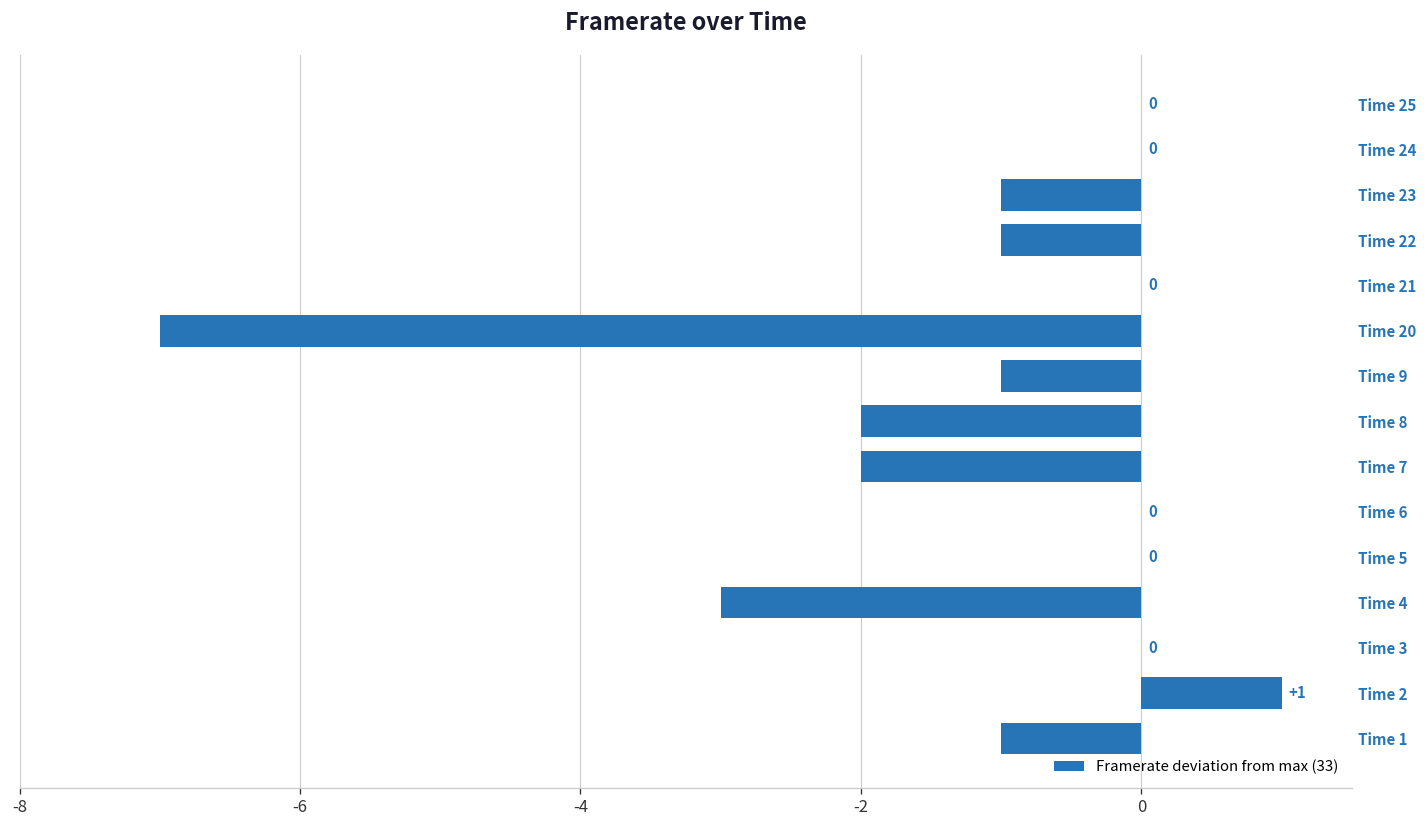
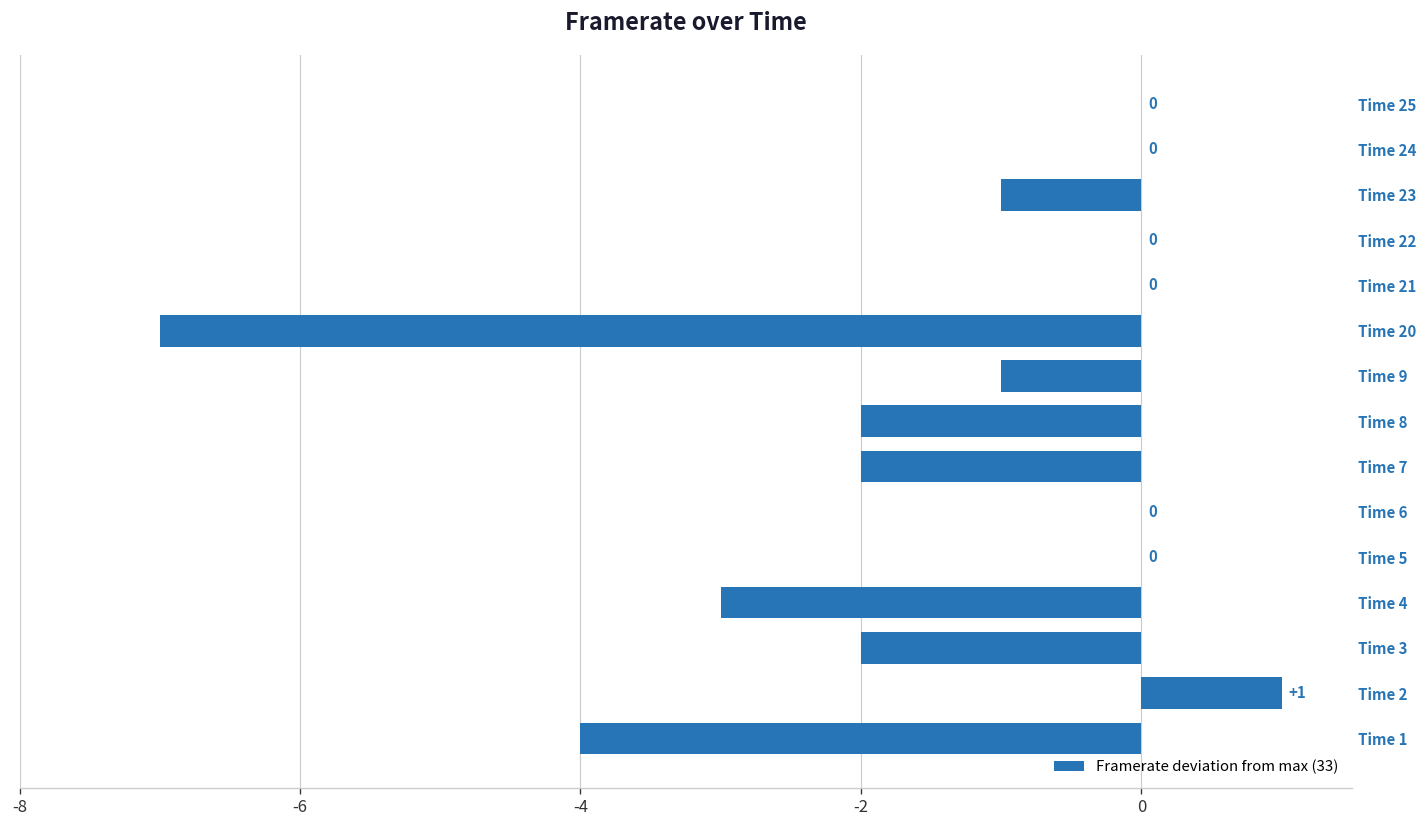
  {
    "Time 23": -1.00,
-   "Time 22": -1.00,
+   "Time 22": 0.00,
    "Time 20": -7.00,
    "Time 9": -1.00,
    "Time 8": -2.00,
    "Time 7": -2.00,
    "Time 4": -3.00,
-   "Time 3": 0.00,
-   "Time 1": -1.00
+   "Time 3": -2.00,
+   "Time 1": -4.00
  }
